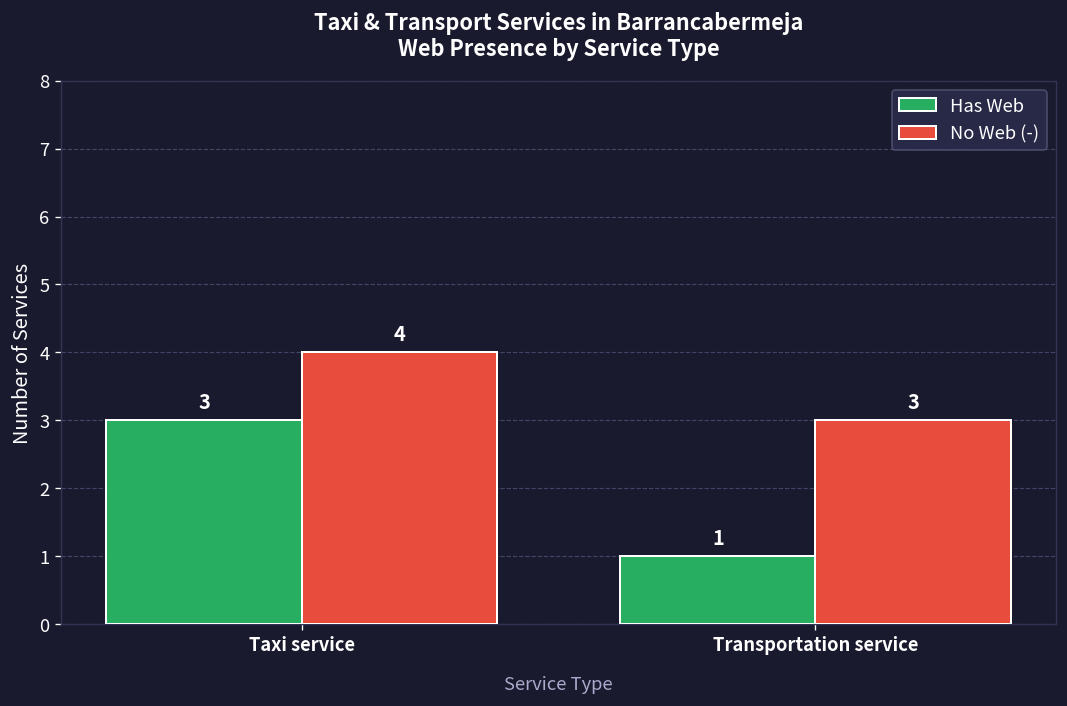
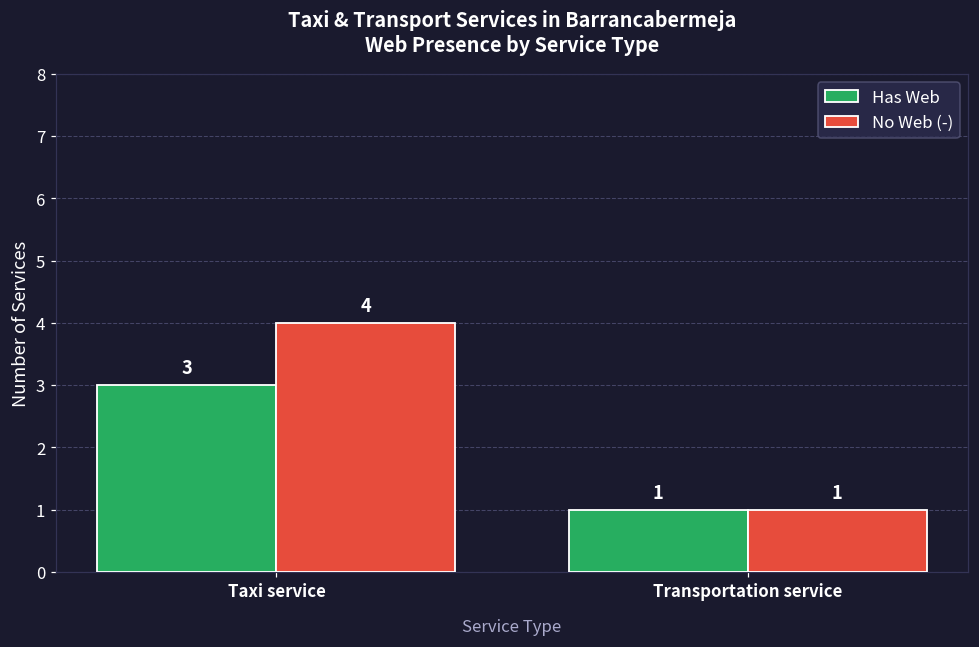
  {
    "Has Web": {
      "Taxi service": 3,
      "Transportation service": 1
    },
    "No Web (-)": {
      "Taxi service": 4,
-     "Transportation service": 3
+     "Transportation service": 1
    }
  }
